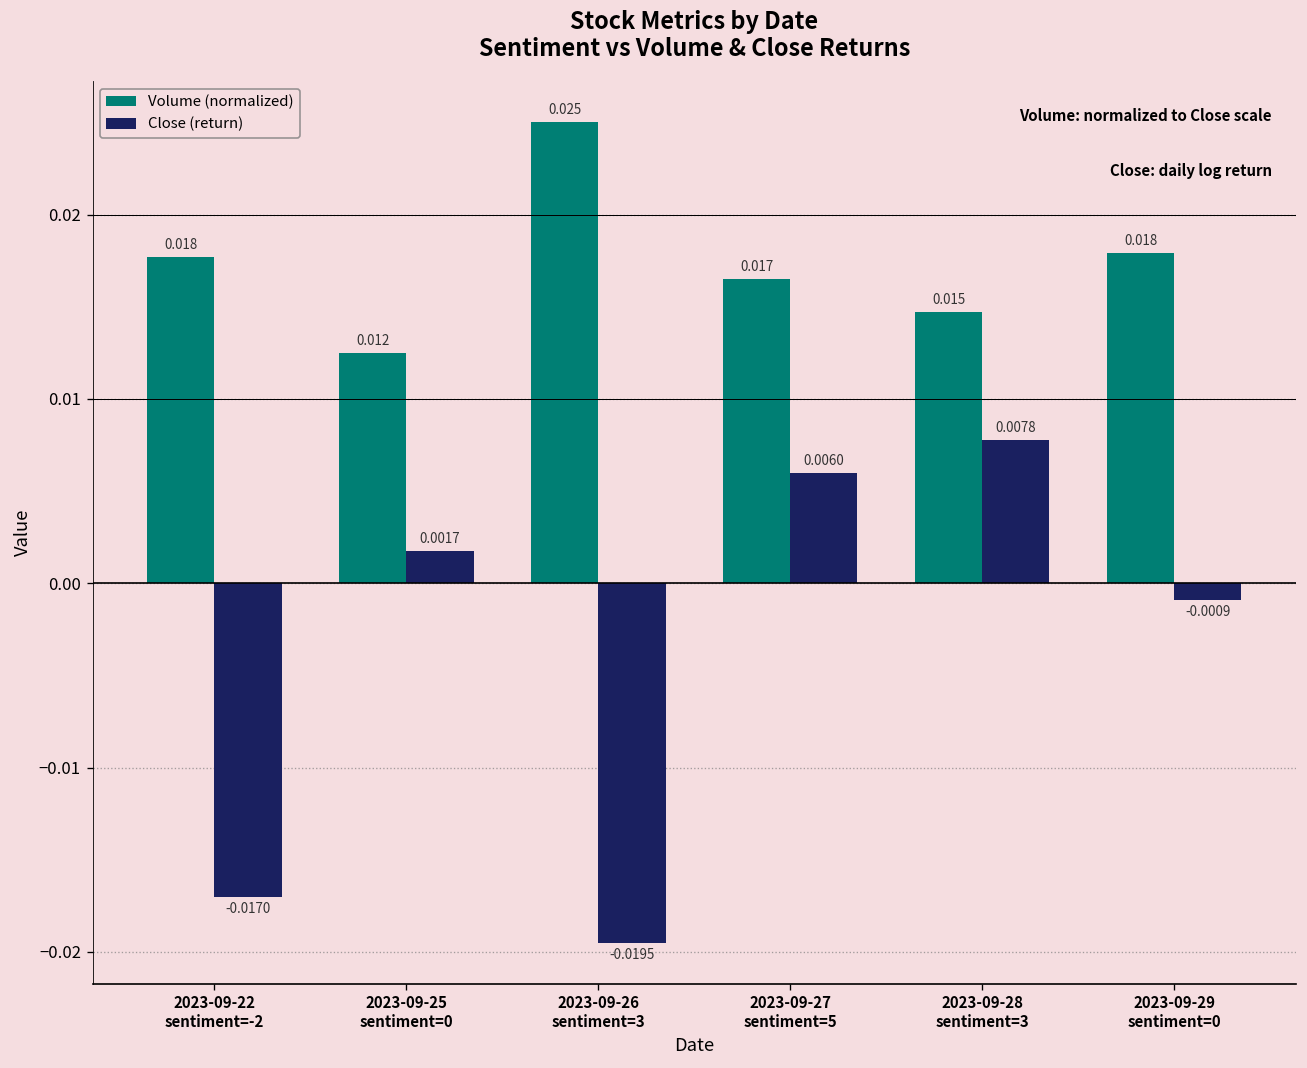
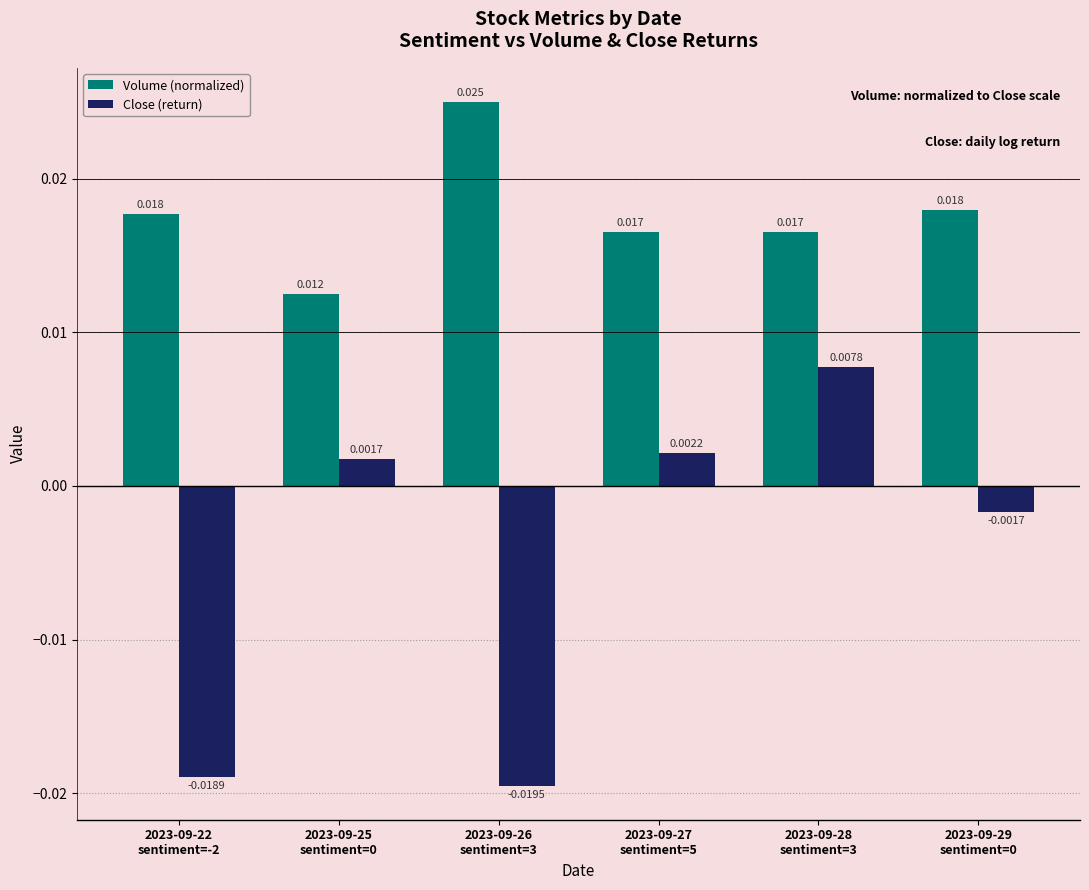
  {
    "Volume (normalized)": {
      "2023-09-22 sentiment=-2": 0.018,
      "2023-09-25 sentiment=0": 0.012,
      "2023-09-26 sentiment=3": 0.025,
      "2023-09-27 sentiment=5": 0.017,
-     "2023-09-28 sentiment=3": 0.015,
+     "2023-09-28 sentiment=3": 0.017,
      "2023-09-29 sentiment=0": 0.018
    },
    "Close (return)": {
-     "2023-09-22 sentiment=-2": -0.0170,
+     "2023-09-22 sentiment=-2": -0.0189,
      "2023-09-25 sentiment=0": 0.0017,
      "2023-09-26 sentiment=3": -0.0195,
-     "2023-09-27 sentiment=5": 0.0060,
+     "2023-09-27 sentiment=5": 0.0022,
      "2023-09-28 sentiment=3": 0.0078,
-     "2023-09-29 sentiment=0": -0.0009
+     "2023-09-29 sentiment=0": -0.0017
    }
  }
